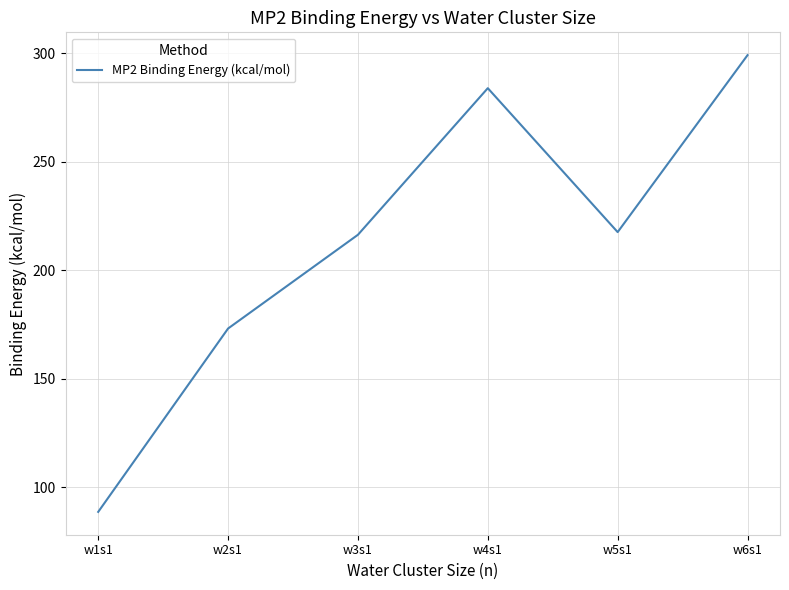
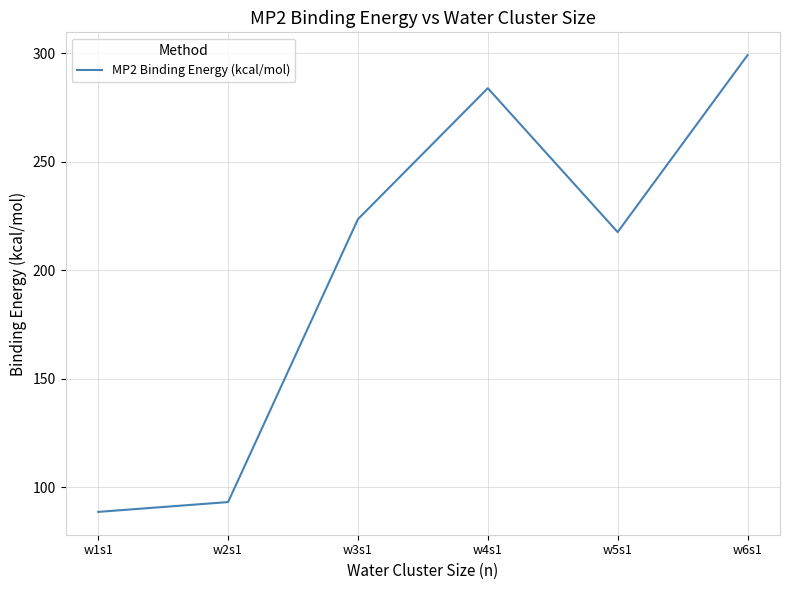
  {
    "w1s1": 89,
-   "w2s1": 173,
-   "w3s1": 216,
+   "w2s1": 93,
+   "w3s1": 223,
    "w4s1": 284,
    "w5s1": 217,
    "w6s1": 299
  }
